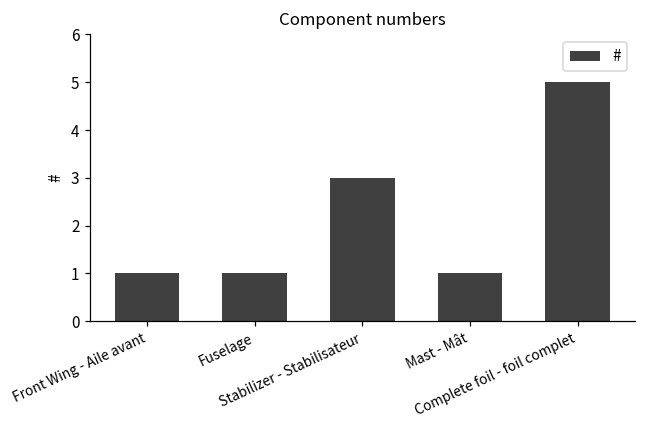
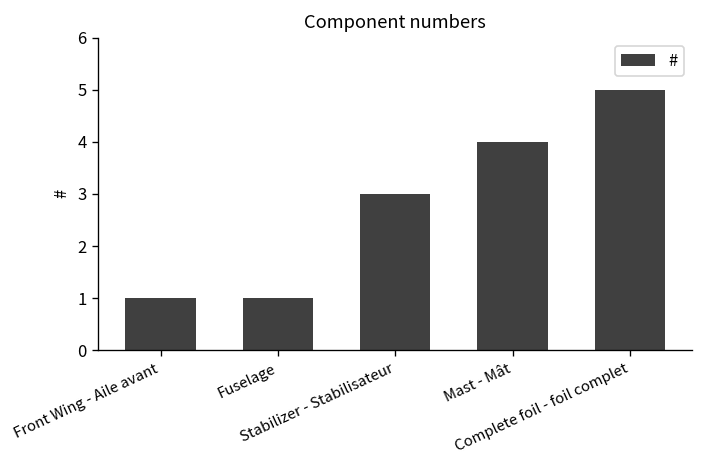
  {
    "Front Wing - Aile avant": 1,
    "Fuselage": 1,
    "Stabilizer - Stabilisateur": 3,
-   "Mast - Mât": 1,
+   "Mast - Mât": 4,
    "Complete foil - foil complet": 5
  }
